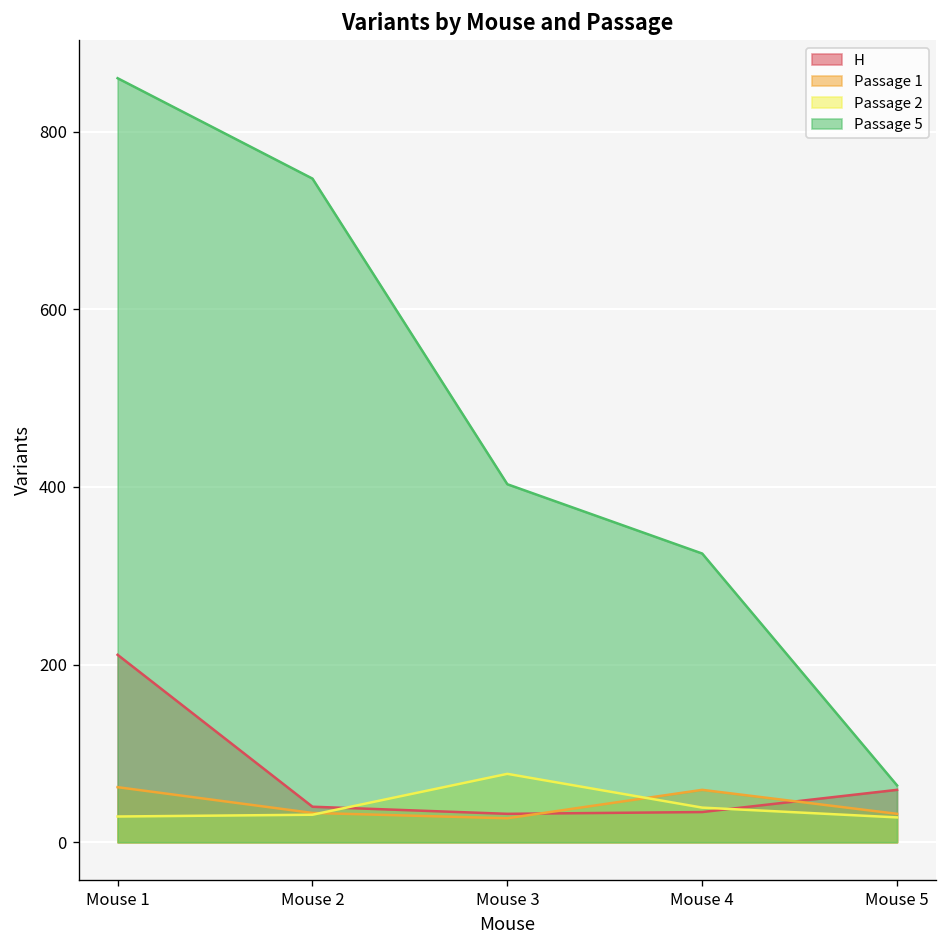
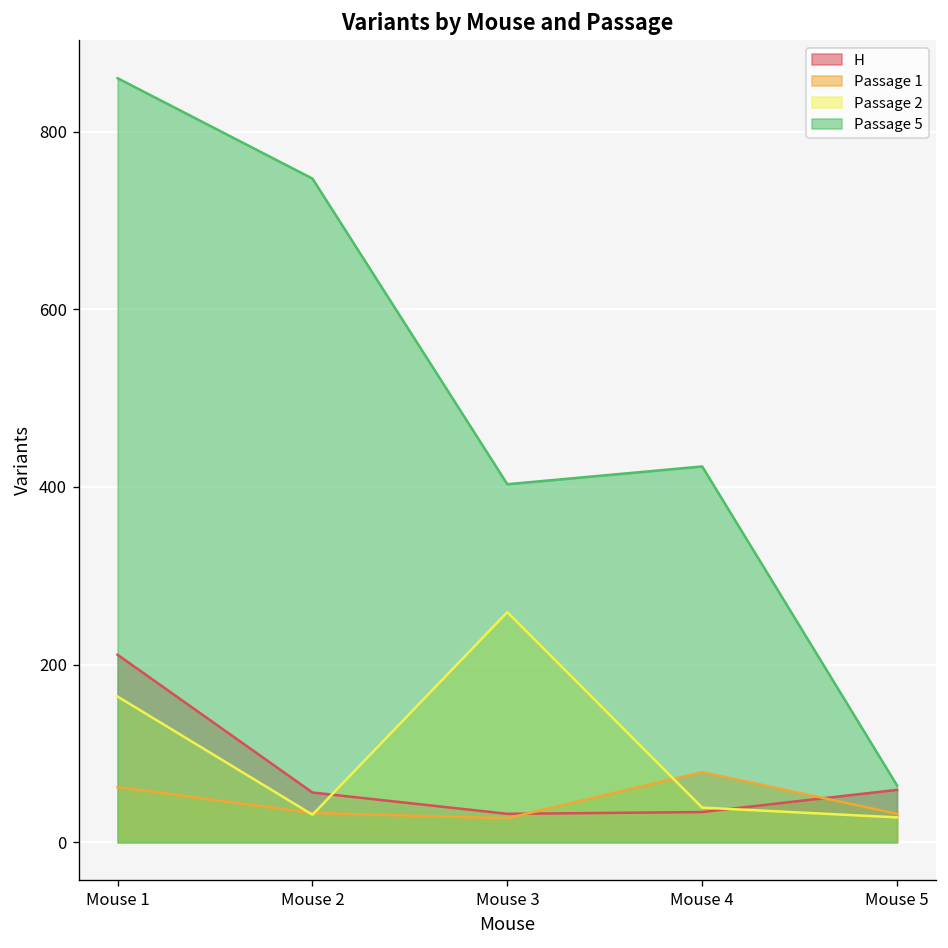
  {
    "H": {
      "Mouse 1": 210,
-     "Mouse 2": 40,
+     "Mouse 2": 60,
      "Mouse 3": 30,
      "Mouse 4": 30,
      "Mouse 5": 60
    },
    "Passage 1": {
      "Mouse 1": 60,
      "Mouse 3": 30,
-     "Mouse 4": 60,
+     "Mouse 4": 80,
      "Mouse 5": 30
    },
    "Passage 2": {
-     "Mouse 1": 30,
-     "Mouse 3": 80,
+     "Mouse 1": 160,
+     "Mouse 3": 260,
      "Mouse 4": 40,
      "Mouse 5": 30
    },
    "Passage 5": {
      "Mouse 1": 860,
      "Mouse 2": 750,
      "Mouse 3": 400,
-     "Mouse 4": 330,
+     "Mouse 4": 420,
      "Mouse 5": 60
    }
  }
